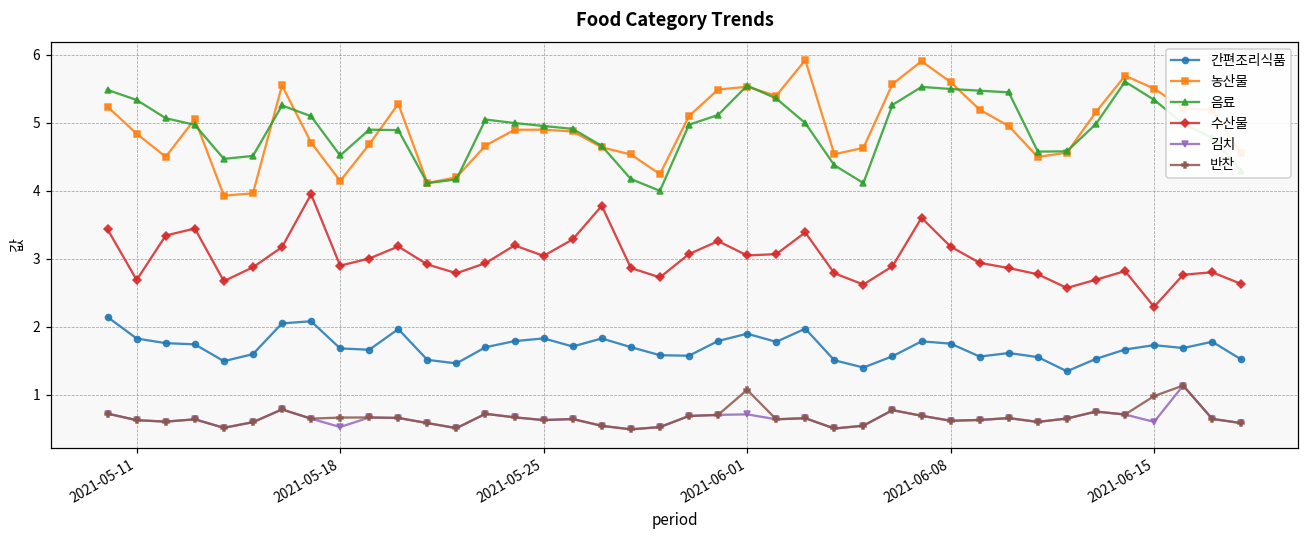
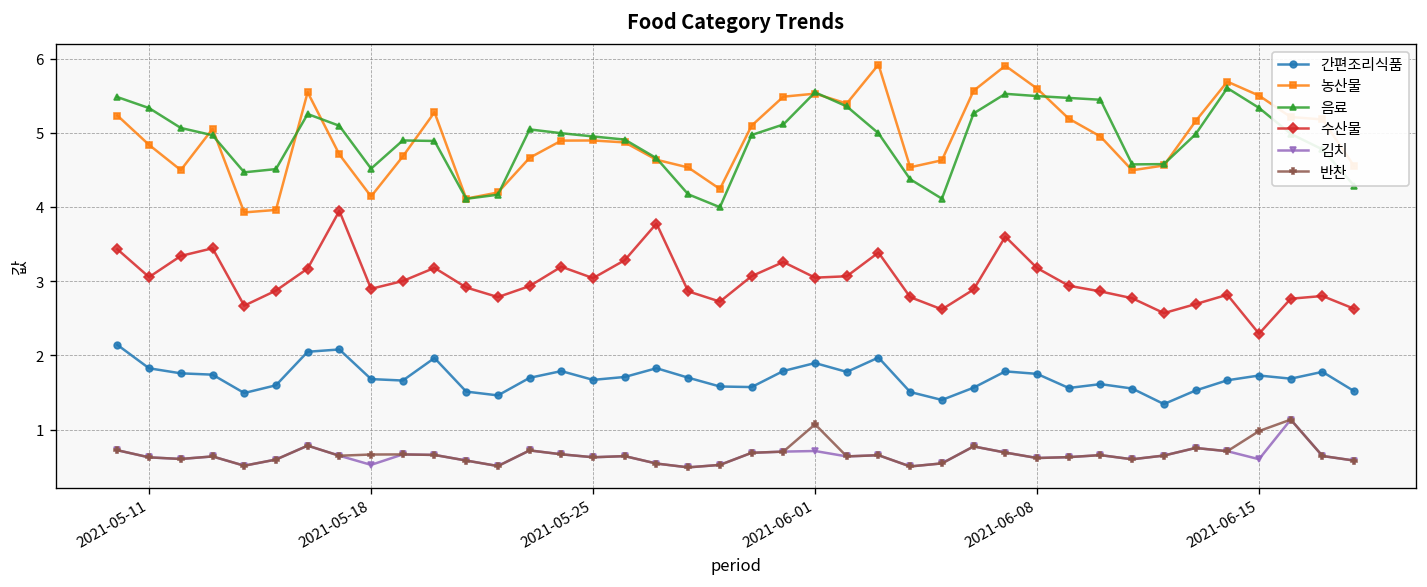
  {
    "간편조리식품": {
      "2021-05-11": 1.8,
      "2021-05-18": 1.7,
-     "2021-05-25": 1.8,
+     "2021-05-25": 1.7,
      "2021-06-01": 1.9,
      "2021-06-08": 1.8,
      "2021-06-15": 1.7
    },
    "농산물": {
      "2021-05-11": 4.8,
      "2021-05-18": 4.1,
      "2021-05-25": 4.9,
      "2021-06-08": 5.6,
      "2021-06-15": 5.5
    },
    "음료": {
      "2021-05-11": 5.3,
      "2021-05-18": 4.5,
      "2021-05-25": 5.0,
      "2021-06-08": 5.5,
      "2021-06-15": 5.3
    },
    "수산물": {
-     "2021-05-11": 2.7,
+     "2021-05-11": 3.1,
      "2021-05-18": 2.9,
      "2021-05-25": 3.0,
      "2021-06-01": 3.0,
      "2021-06-08": 3.2,
      "2021-06-15": 2.3
    },
    "김치": {
      "2021-05-18": 0.5,
      "2021-06-01": 0.7,
      "2021-06-15": 0.6
    },
    "반찬": {
      "2021-05-18": 0.7,
      "2021-06-01": 1.1,
      "2021-06-15": 1.0
    }
  }
